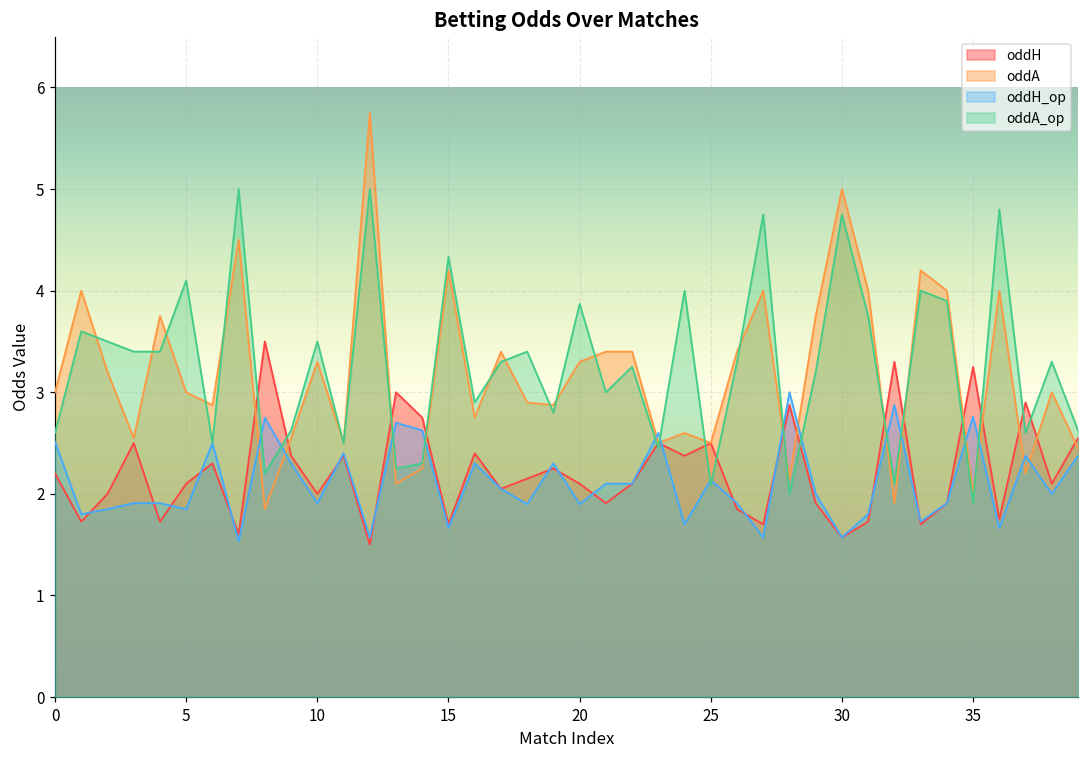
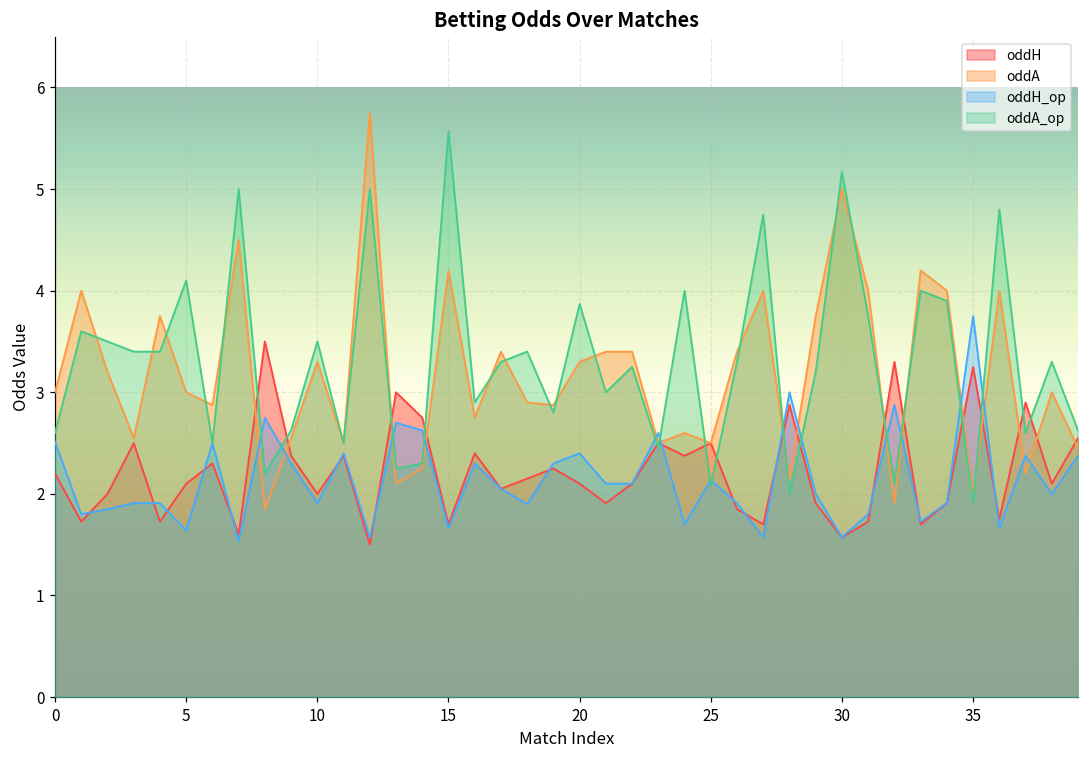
  {
    "oddH_op": {
      "0": 2.5,
-     "5": 1.9,
+     "5": 1.6,
      "10": 1.9,
      "15": 1.7,
-     "20": 1.9,
+     "20": 2.4,
      "25": 2.1,
-     "35": 2.8
+     "35": 3.8
    },
    "oddA_op": {
      "0": 2.6,
      "5": 4.1,
      "10": 3.5,
-     "15": 4.3,
+     "15": 5.6,
      "20": 3.9,
      "25": 2.1,
-     "30": 4.8,
+     "30": 5.2,
      "35": 1.9
    }
  }
